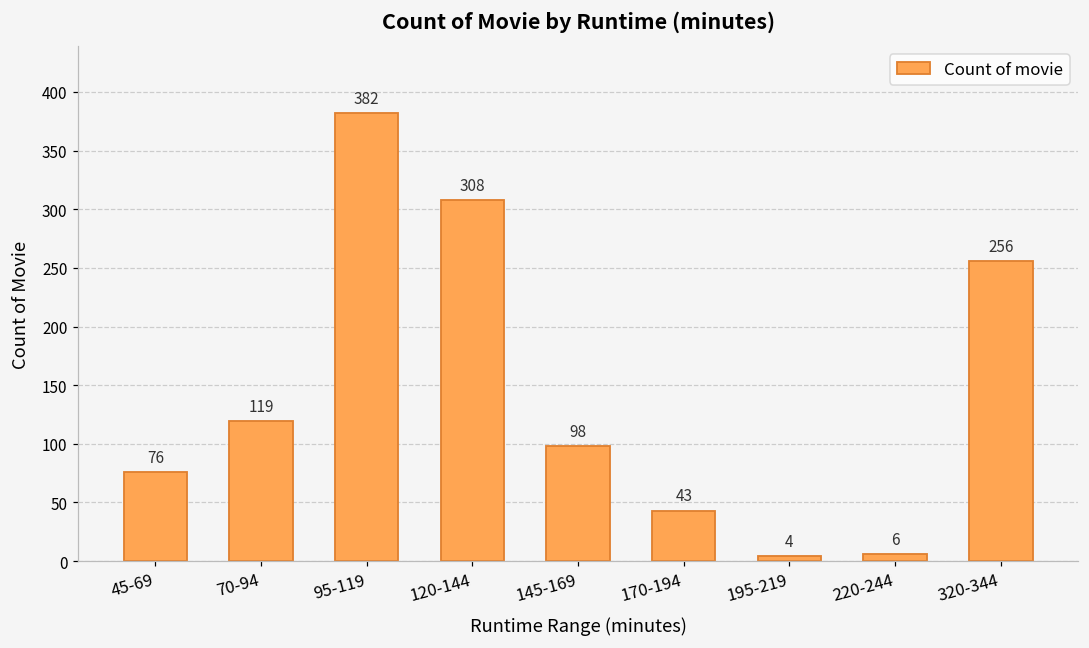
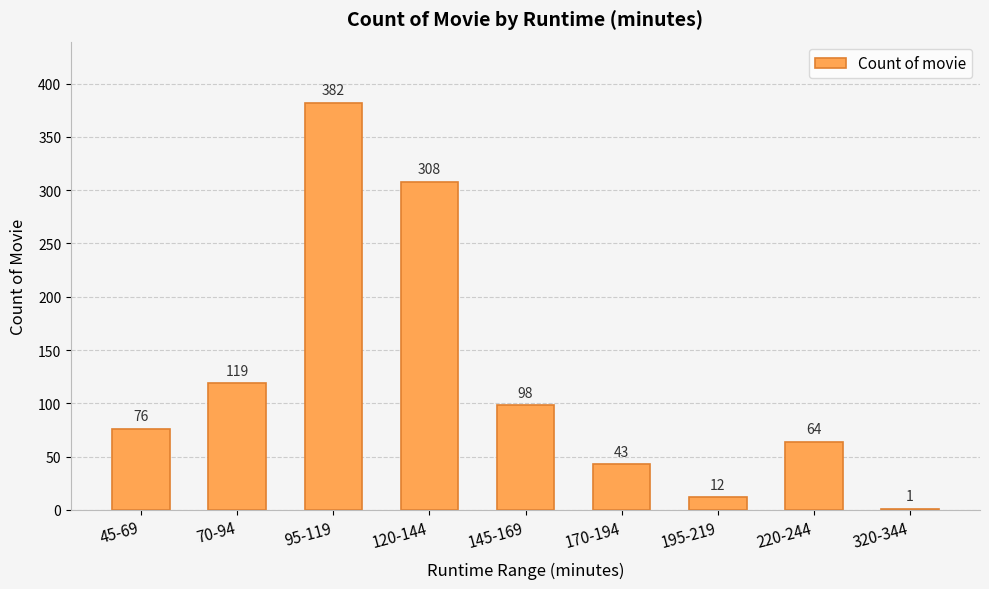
  {
    "45-69": 76,
    "70-94": 119,
    "95-119": 382,
    "120-144": 308,
    "145-169": 98,
    "170-194": 43,
-   "195-219": 4,
-   "220-244": 6,
-   "320-344": 256
+   "195-219": 12,
+   "220-244": 64,
+   "320-344": 1
  }
